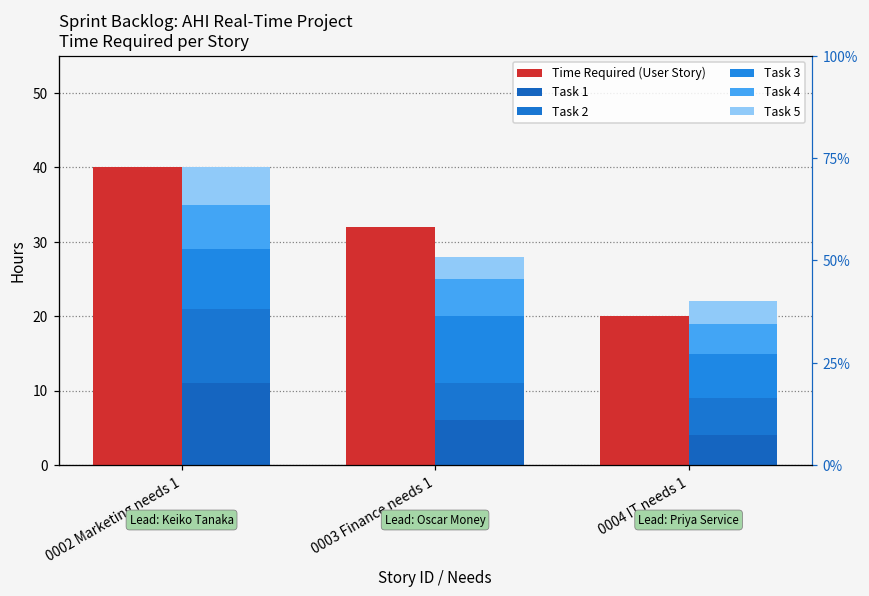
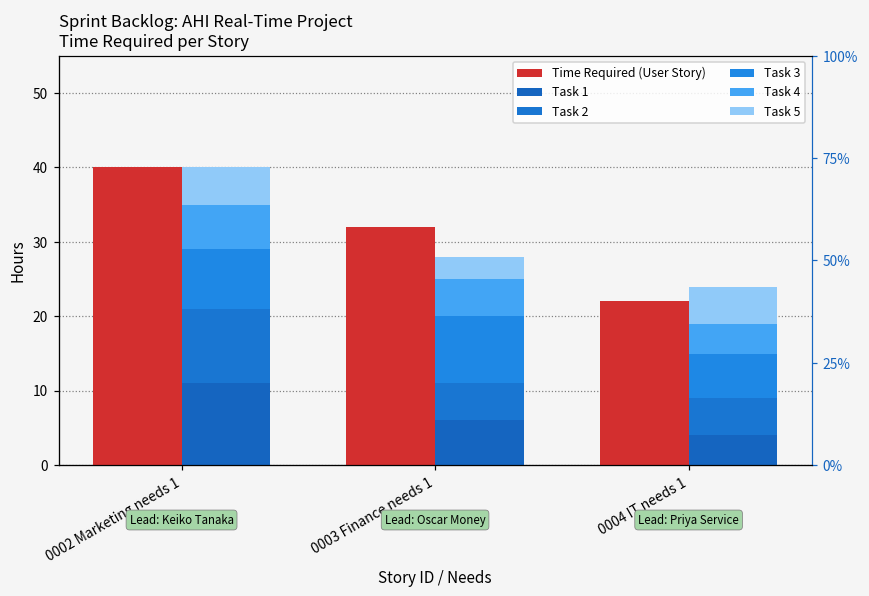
  {
    "Time Required (User Story)": {
      "0002 Marketing needs 1": 40,
      "0003 Finance needs 1": 32,
-     "0004 IT needs 1": 20
+     "0004 IT needs 1": 22
    },
    "Task 5": {
      "0002 Marketing needs 1": 5,
      "0003 Finance needs 1": 3,
-     "0004 IT needs 1": 3
+     "0004 IT needs 1": 5
    }
  }
